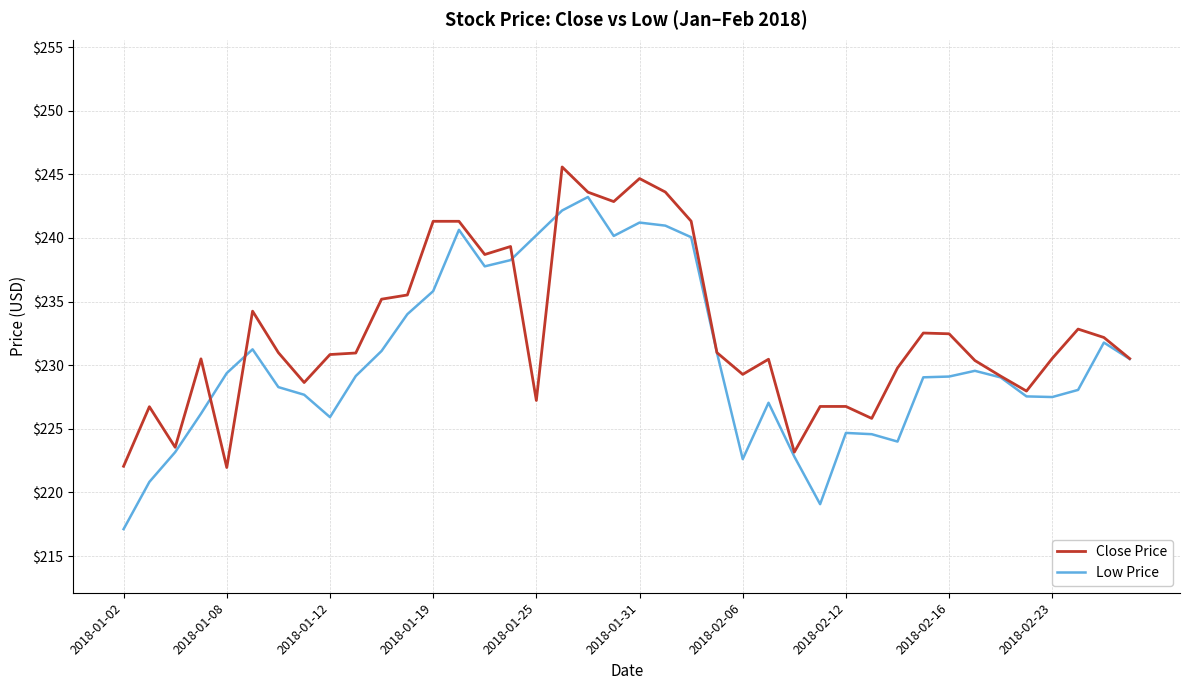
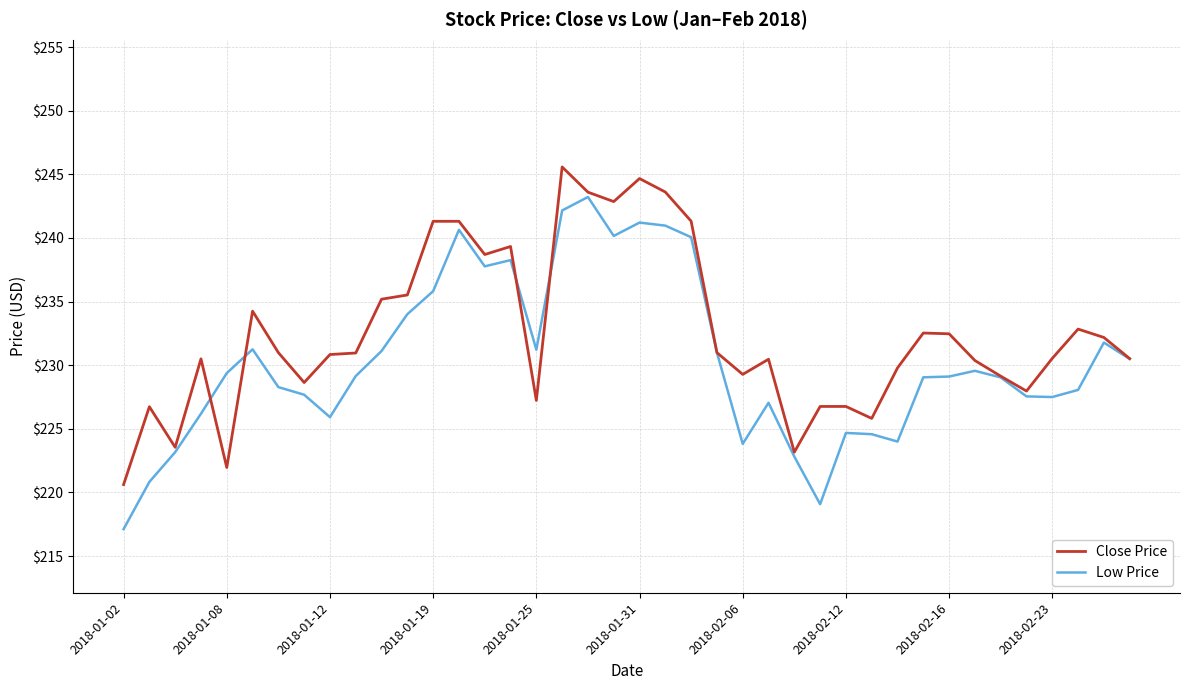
  {
    "Close Price": {
-     "2018-01-02": "$222.1",
+     "2018-01-02": "$220.6",
      "2018-01-08": "$222.0",
      "2018-01-12": "$230.8",
      "2018-01-19": "$241.3",
      "2018-01-25": "$227.2",
      "2018-01-31": "$244.7",
      "2018-02-06": "$229.3",
      "2018-02-12": "$226.8",
      "2018-02-16": "$232.5",
      "2018-02-23": "$230.5"
    },
    "Low Price": {
      "2018-01-02": "$217.1",
      "2018-01-08": "$229.4",
      "2018-01-12": "$225.9",
      "2018-01-19": "$235.8",
-     "2018-01-25": "$240.2",
+     "2018-01-25": "$231.2",
      "2018-01-31": "$241.2",
-     "2018-02-06": "$222.6",
+     "2018-02-06": "$223.8",
      "2018-02-12": "$224.7",
      "2018-02-16": "$229.1",
      "2018-02-23": "$227.5"
    }
  }
